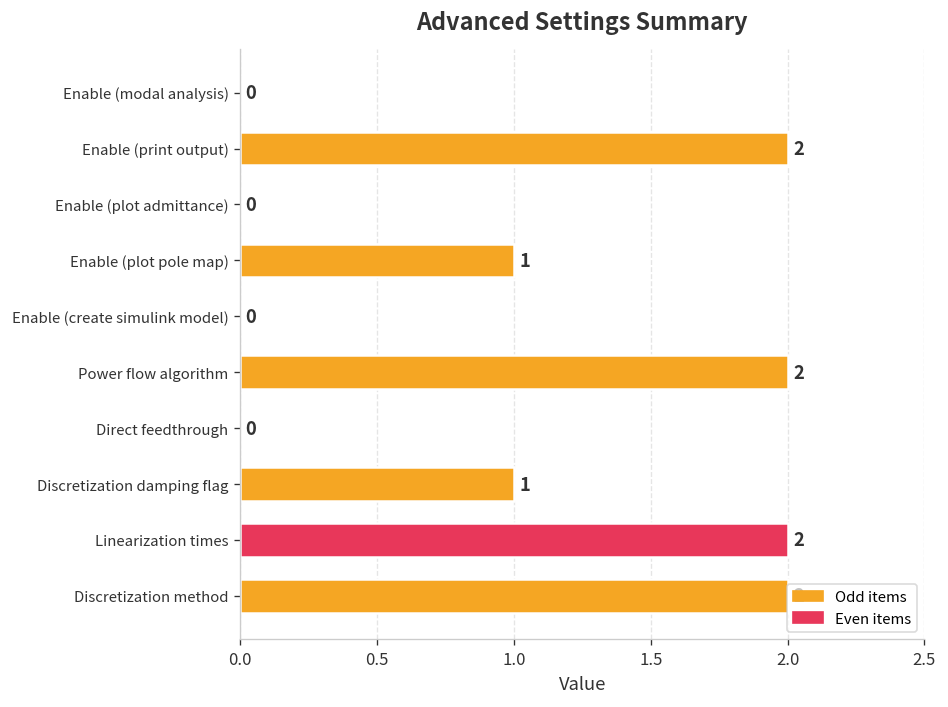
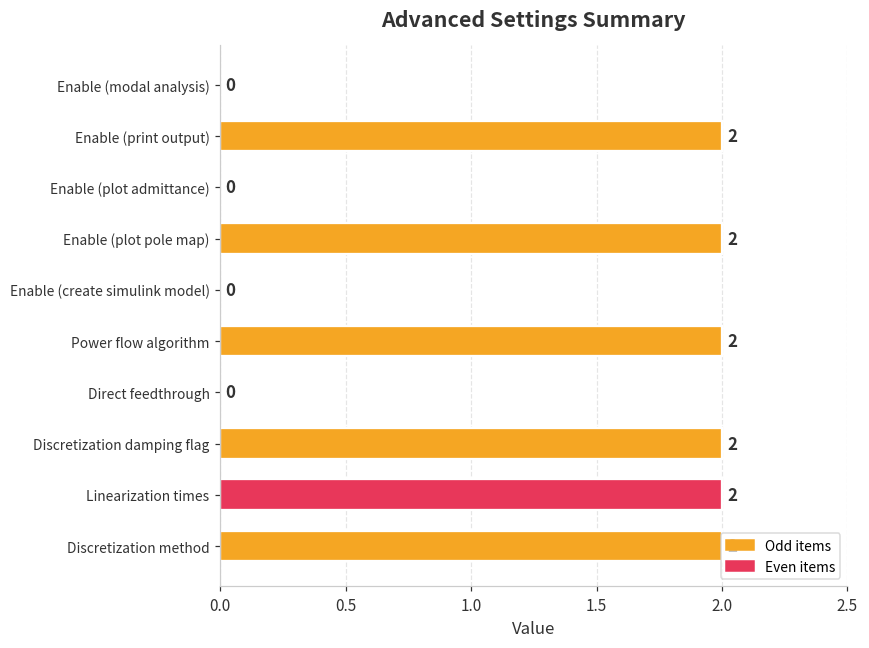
  {
    "Enable (modal analysis)": 0,
    "Enable (print output)": 2,
    "Enable (plot admittance)": 0,
-   "Enable (plot pole map)": 1,
+   "Enable (plot pole map)": 2,
    "Enable (create simulink model)": 0,
    "Power flow algorithm": 2,
    "Direct feedthrough": 0,
-   "Discretization damping flag": 1,
+   "Discretization damping flag": 2,
    "Linearization times": 2
  }
